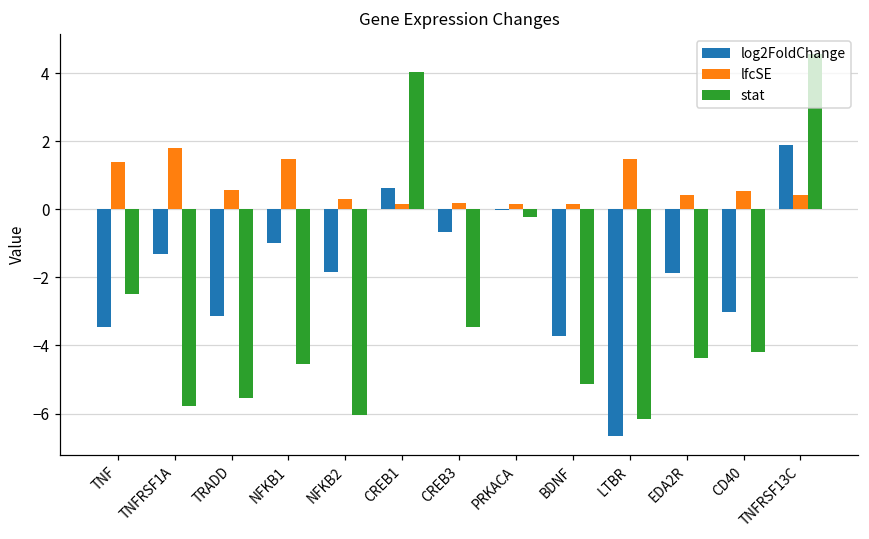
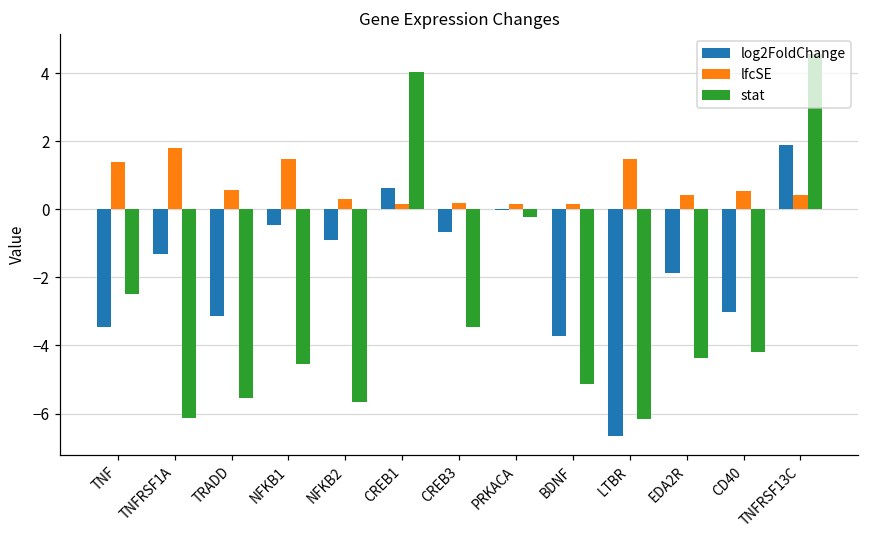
  {
    "log2FoldChange": {
      "TNF": -3.5,
      "TNFRSF1A": -1.3,
      "TRADD": -3.1,
-     "NFKB1": -1.0,
-     "NFKB2": -1.8,
+     "NFKB1": -0.5,
+     "NFKB2": -0.9,
      "CREB1": 0.6,
      "CREB3": -0.7,
      "BDNF": -3.7,
      "LTBR": -6.6,
      "EDA2R": -1.9,
      "CD40": -3.0,
      "TNFRSF13C": 1.9
    },
    "lfcSE": {
      "TNF": 1.4,
      "TNFRSF1A": 1.8,
      "TRADD": 0.6,
      "NFKB1": 1.5,
      "NFKB2": 0.3,
      "CREB1": 0.2,
      "CREB3": 0.2,
      "PRKACA": 0.1,
      "BDNF": 0.2,
      "LTBR": 1.5,
      "EDA2R": 0.4,
      "CD40": 0.5,
      "TNFRSF13C": 0.4
    },
    "stat": {
      "TNF": -2.5,
-     "TNFRSF1A": -5.8,
+     "TNFRSF1A": -6.1,
      "TRADD": -5.6,
      "NFKB1": -4.5,
-     "NFKB2": -6.0,
+     "NFKB2": -5.6,
      "CREB1": 4.0,
      "CREB3": -3.5,
      "PRKACA": -0.2,
      "BDNF": -5.1,
      "LTBR": -6.2,
      "EDA2R": -4.4,
      "CD40": -4.2
    }
  }
